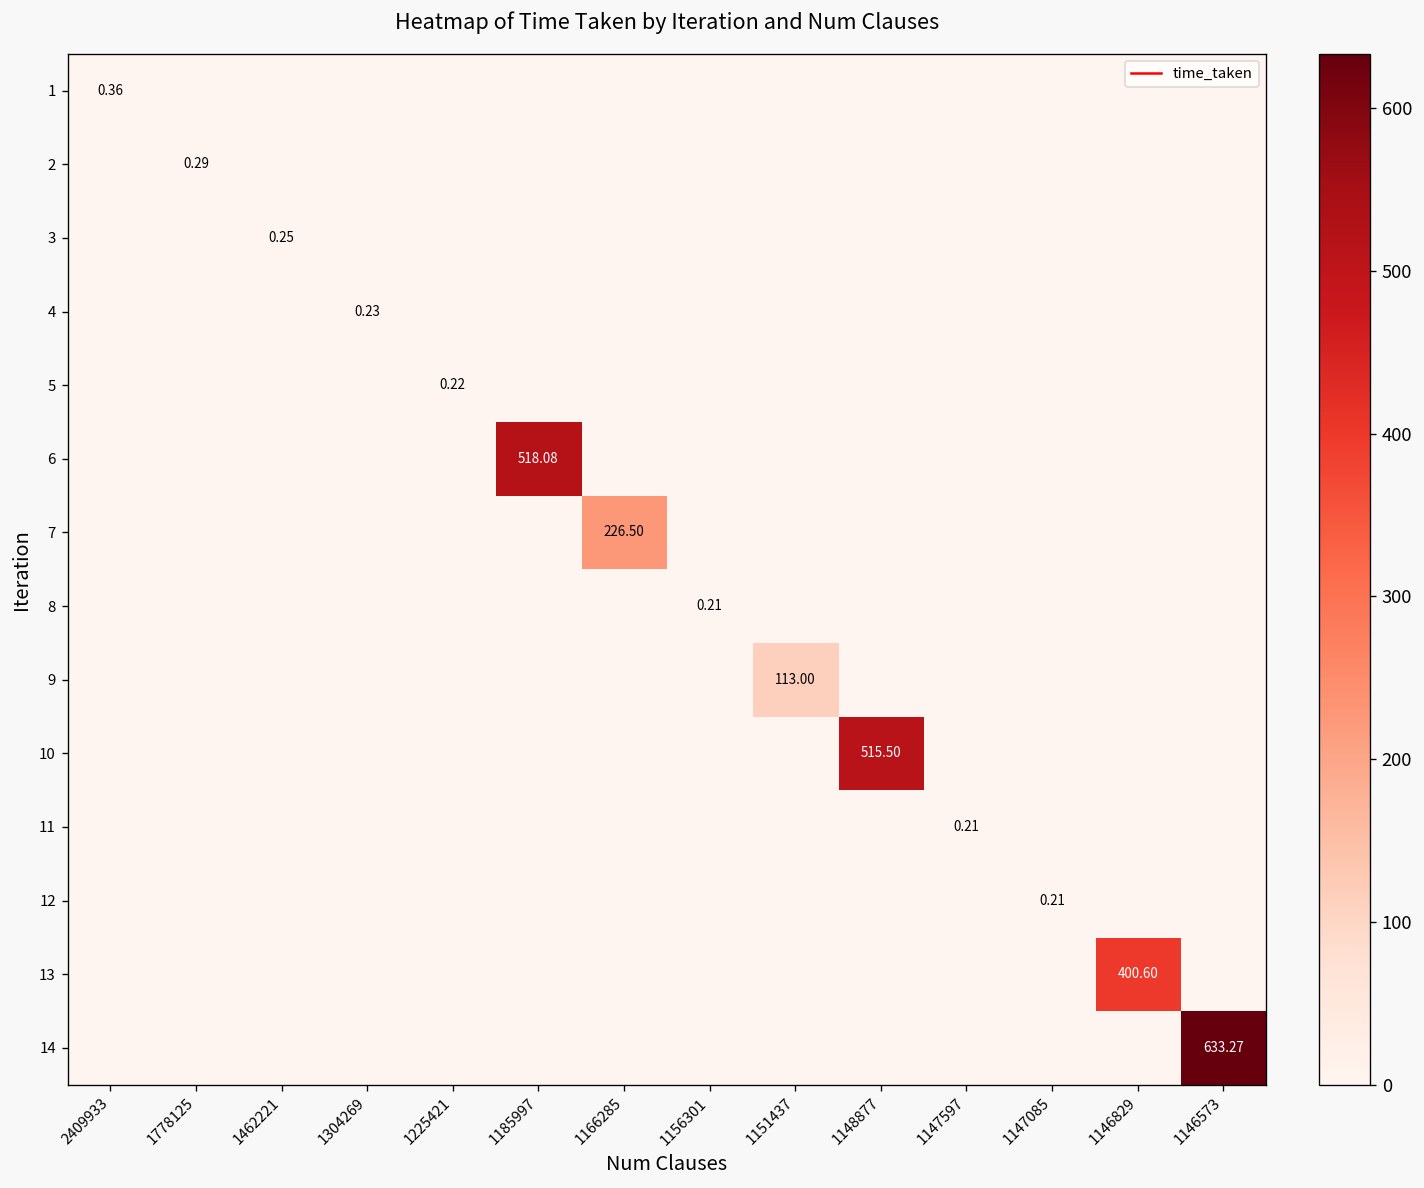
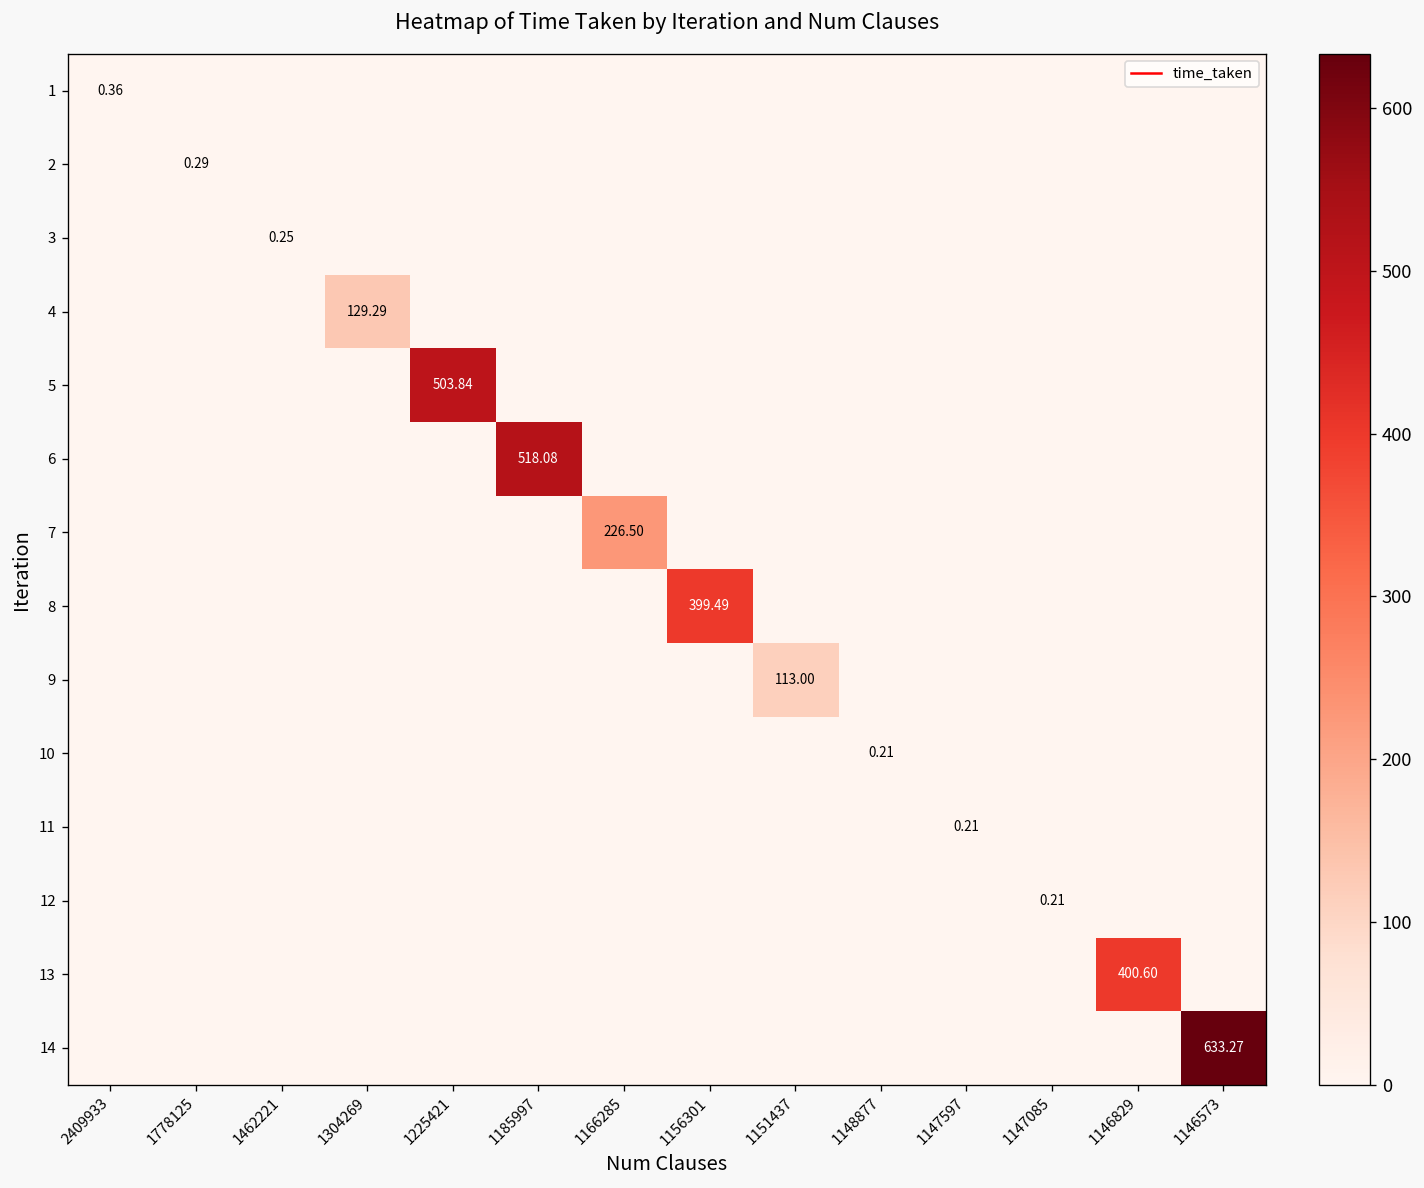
  {
    "1": {
      "2409933": 0.36
    },
    "2": {
      "1778125": 0.29
    },
    "3": {
      "1462221": 0.25
    },
    "4": {
-     "1304269": 0.23
+     "1304269": 129.29
    },
    "5": {
-     "1225421": 0.22
+     "1225421": 503.84
    },
    "6": {
      "1185997": 518.08
    },
    "7": {
      "1166285": 226.50
    },
    "8": {
-     "1156301": 0.21
+     "1156301": 399.49
    },
    "9": {
      "1151437": 113.00
    },
    "10": {
-     "1148877": 515.50
+     "1148877": 0.21
    },
    "11": {
      "1147597": 0.21
    },
    "12": {
      "1147085": 0.21
    },
    "13": {
      "1146829": 400.60
    },
    "14": {
      "1146573": 633.27
    }
  }
